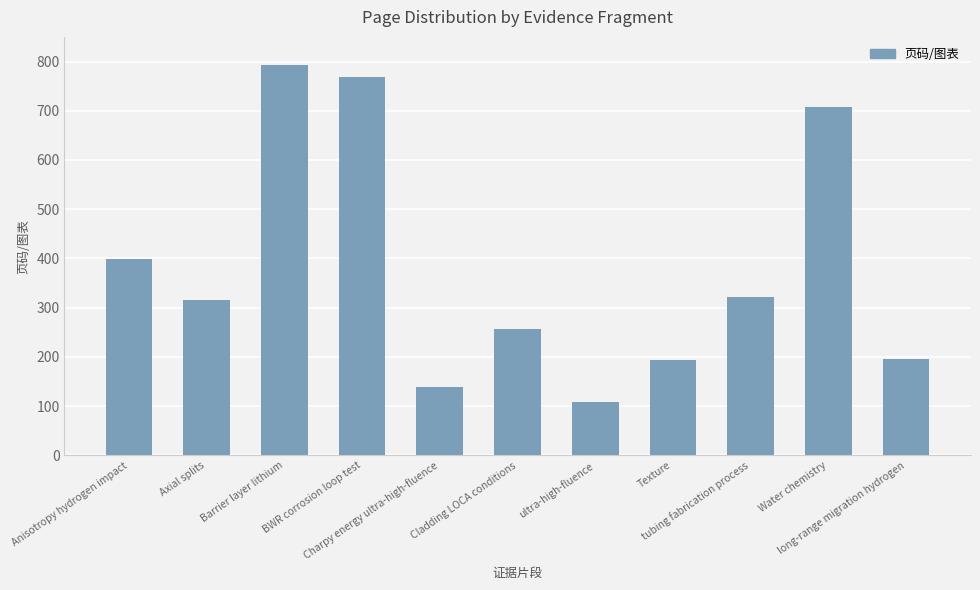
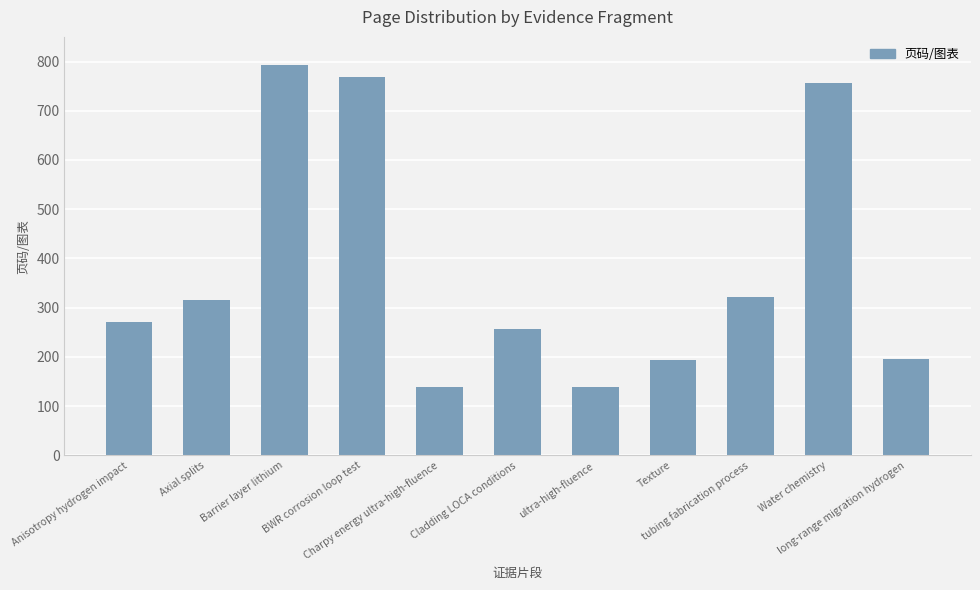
  {
-   "Anisotropy hydrogen impact": 400,
+   "Anisotropy hydrogen impact": 270,
    "Axial splits": 320,
    "Barrier layer lithium": 790,
    "BWR corrosion loop test": 770,
    "Charpy energy ultra-high-fluence": 140,
    "Cladding LOCA conditions": 260,
-   "ultra-high-fluence": 110,
+   "ultra-high-fluence": 140,
    "Texture": 190,
    "tubing fabrication process": 320,
-   "Water chemistry": 710,
+   "Water chemistry": 760,
    "long-range migration hydrogen": 200
  }
